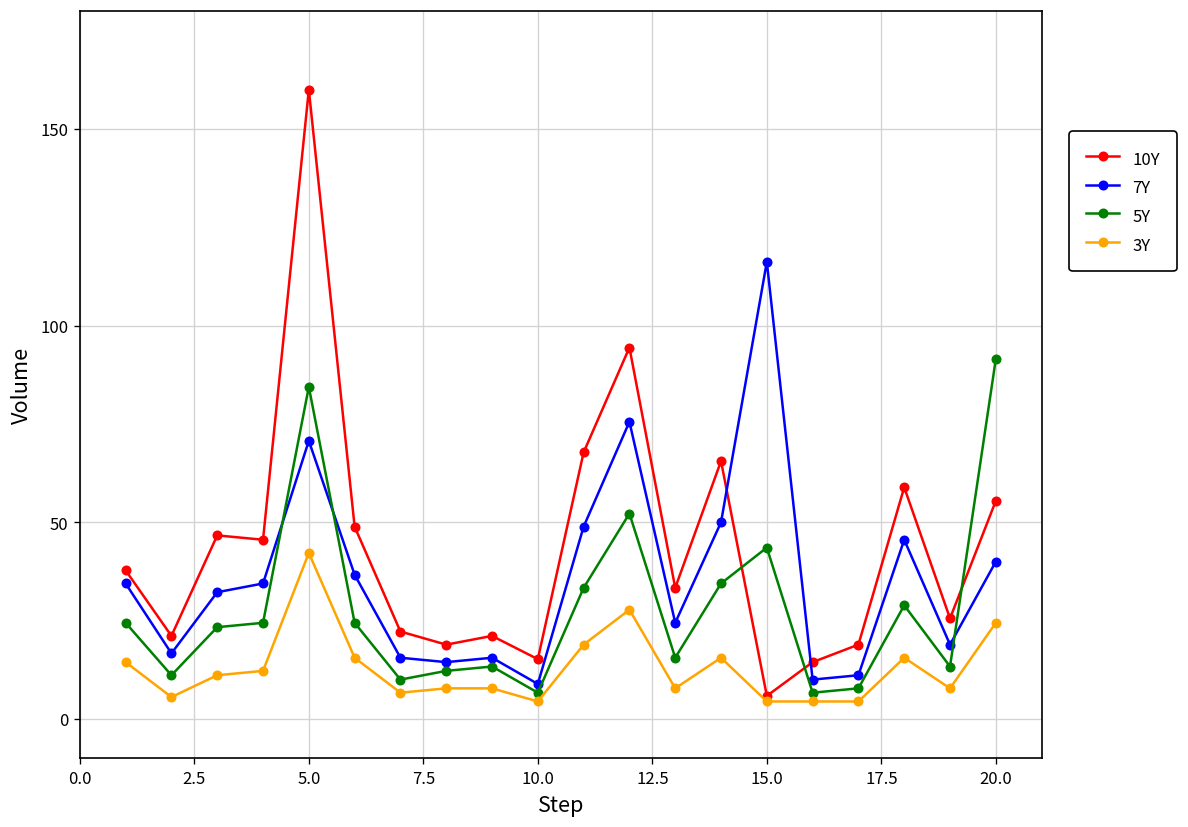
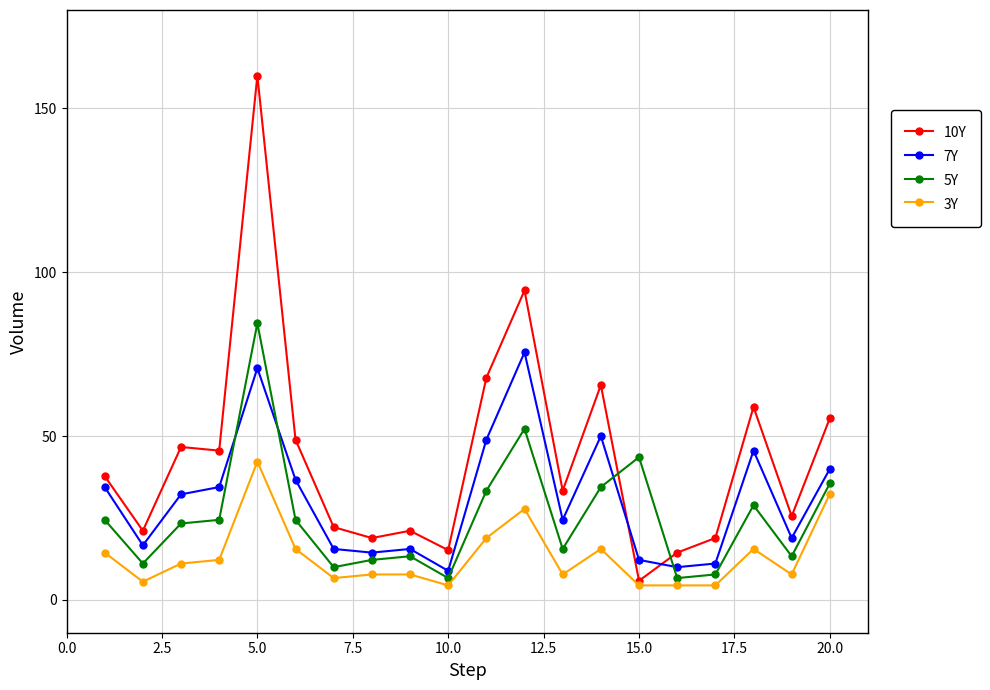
  {
    "10Y": {
      "5.0": 160,
      "10.0": 15,
      "15.0": 6,
      "20.0": 55
    },
    "7Y": {
      "5.0": 71,
      "10.0": 9,
-     "15.0": 116,
+     "15.0": 12,
      "20.0": 40
    },
    "5Y": {
      "5.0": 84,
      "10.0": 7,
      "15.0": 44,
-     "20.0": 92
+     "20.0": 36
    },
    "3Y": {
      "5.0": 42,
      "10.0": 4,
      "15.0": 4,
-     "20.0": 24
+     "20.0": 32
    }
  }
